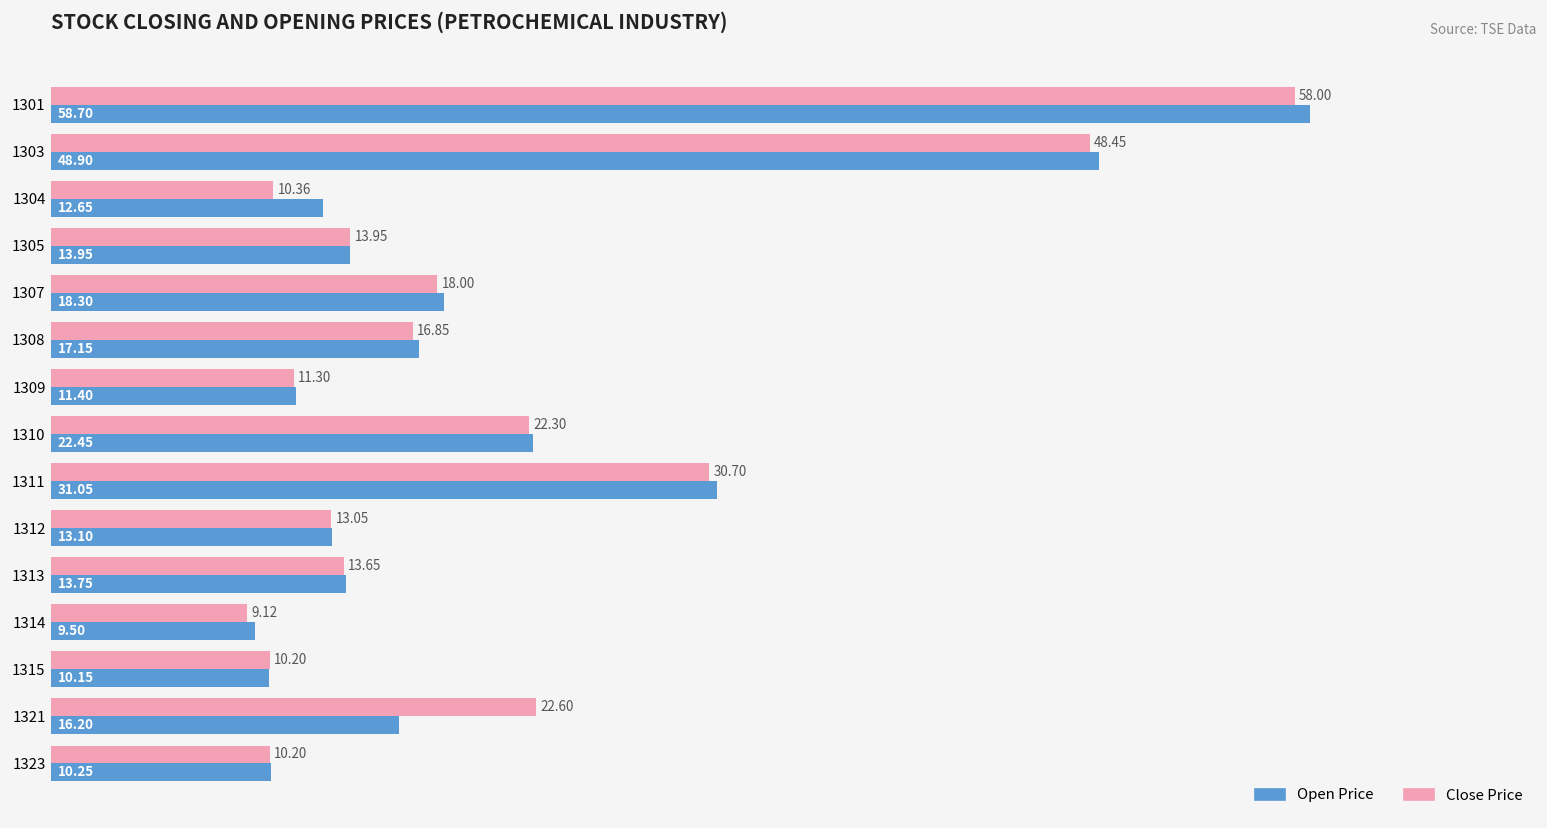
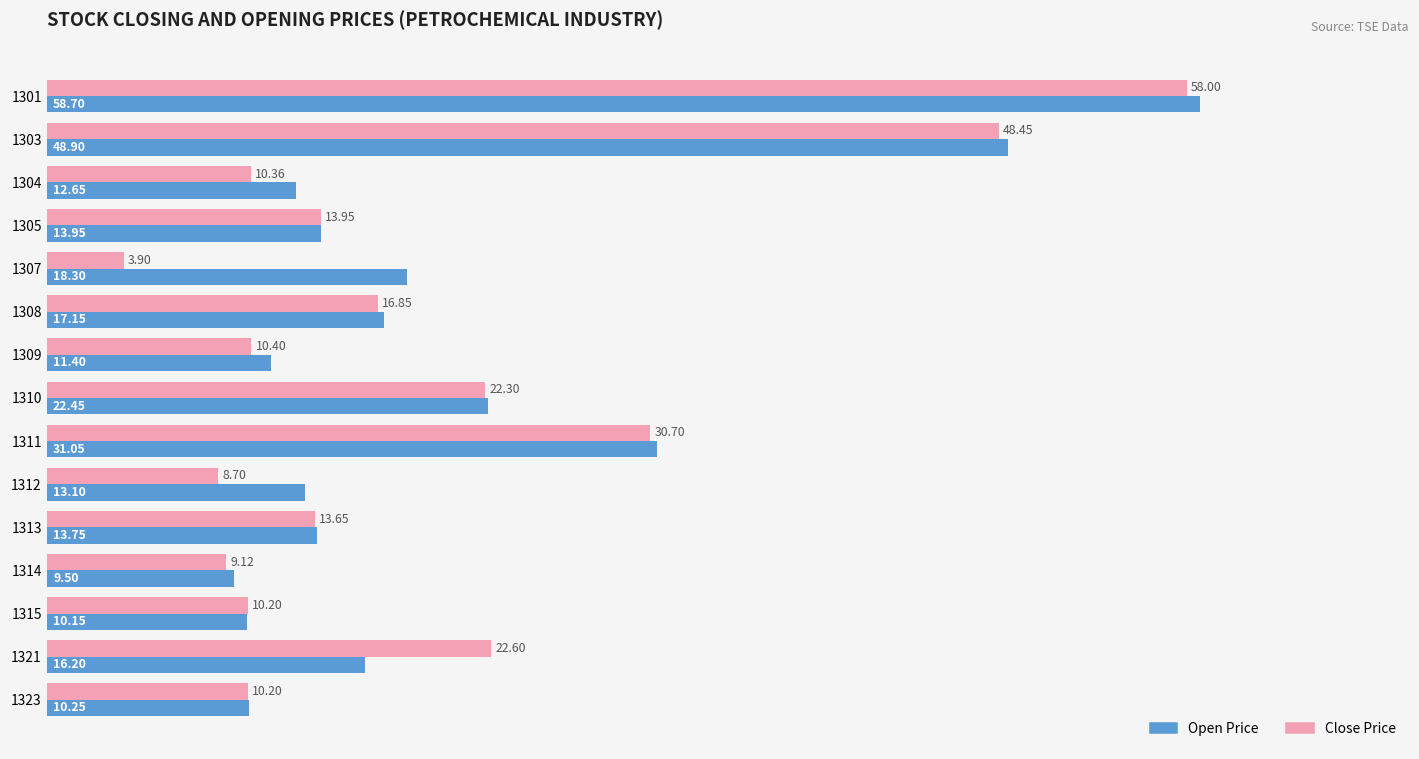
  {
    "Open Price": {
      "1301": 58.70,
      "1303": 48.90,
      "1304": 12.65,
      "1305": 13.95,
      "1307": 18.30,
      "1308": 17.15,
      "1309": 11.40,
      "1310": 22.45,
      "1311": 31.05,
      "1312": 13.10,
      "1313": 13.75,
      "1314": 9.50,
      "1315": 10.15,
      "1321": 16.20,
      "1323": 10.25
    },
    "Close Price": {
      "1301": 58.00,
      "1303": 48.45,
      "1304": 10.36,
      "1305": 13.95,
-     "1307": 18.00,
+     "1307": 3.90,
      "1308": 16.85,
-     "1309": 11.30,
+     "1309": 10.40,
      "1310": 22.30,
      "1311": 30.70,
-     "1312": 13.05,
+     "1312": 8.70,
      "1313": 13.65,
      "1314": 9.12,
      "1315": 10.20,
      "1321": 22.60,
      "1323": 10.20
    }
  }
